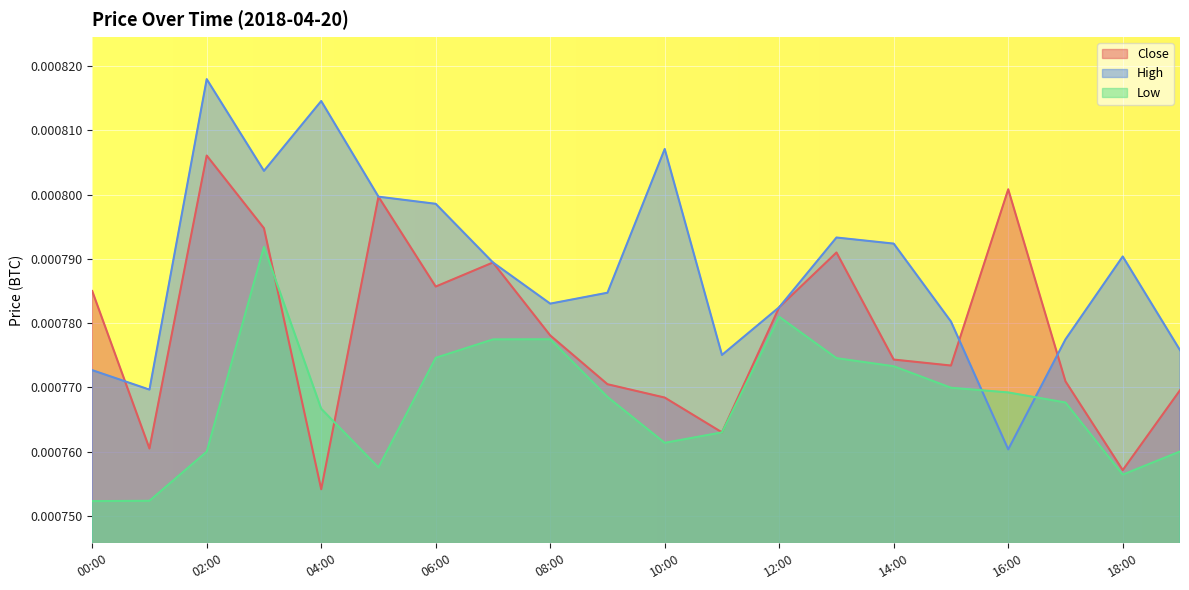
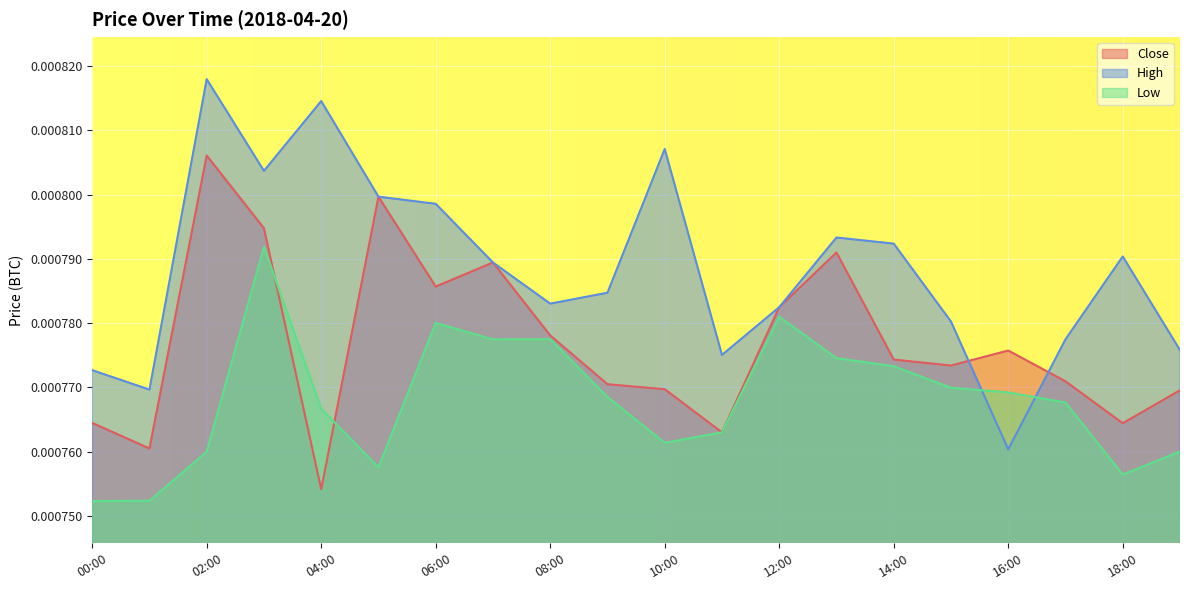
  {
    "Close": {
-     "00:00": 0.000785,
+     "00:00": 0.000764,
      "02:00": 0.000806,
      "04:00": 0.000754,
      "06:00": 0.000786,
      "08:00": 0.000778,
-     "10:00": 0.000768,
+     "10:00": 0.000770,
      "14:00": 0.000774,
-     "16:00": 0.000801,
-     "18:00": 0.000757
+     "16:00": 0.000776,
+     "18:00": 0.000764
    },
    "High": {
      "00:00": 0.000773,
      "02:00": 0.000818,
      "04:00": 0.000815,
      "06:00": 0.000799,
      "08:00": 0.000783,
      "10:00": 0.000807,
      "14:00": 0.000792,
      "16:00": 0.000760,
      "18:00": 0.000790
    },
    "Low": {
      "00:00": 0.000752,
      "02:00": 0.000760,
      "04:00": 0.000767,
-     "06:00": 0.000775,
+     "06:00": 0.000780,
      "08:00": 0.000777,
      "10:00": 0.000761,
      "12:00": 0.000781,
      "14:00": 0.000773,
      "16:00": 0.000769,
      "18:00": 0.000756
    }
  }
